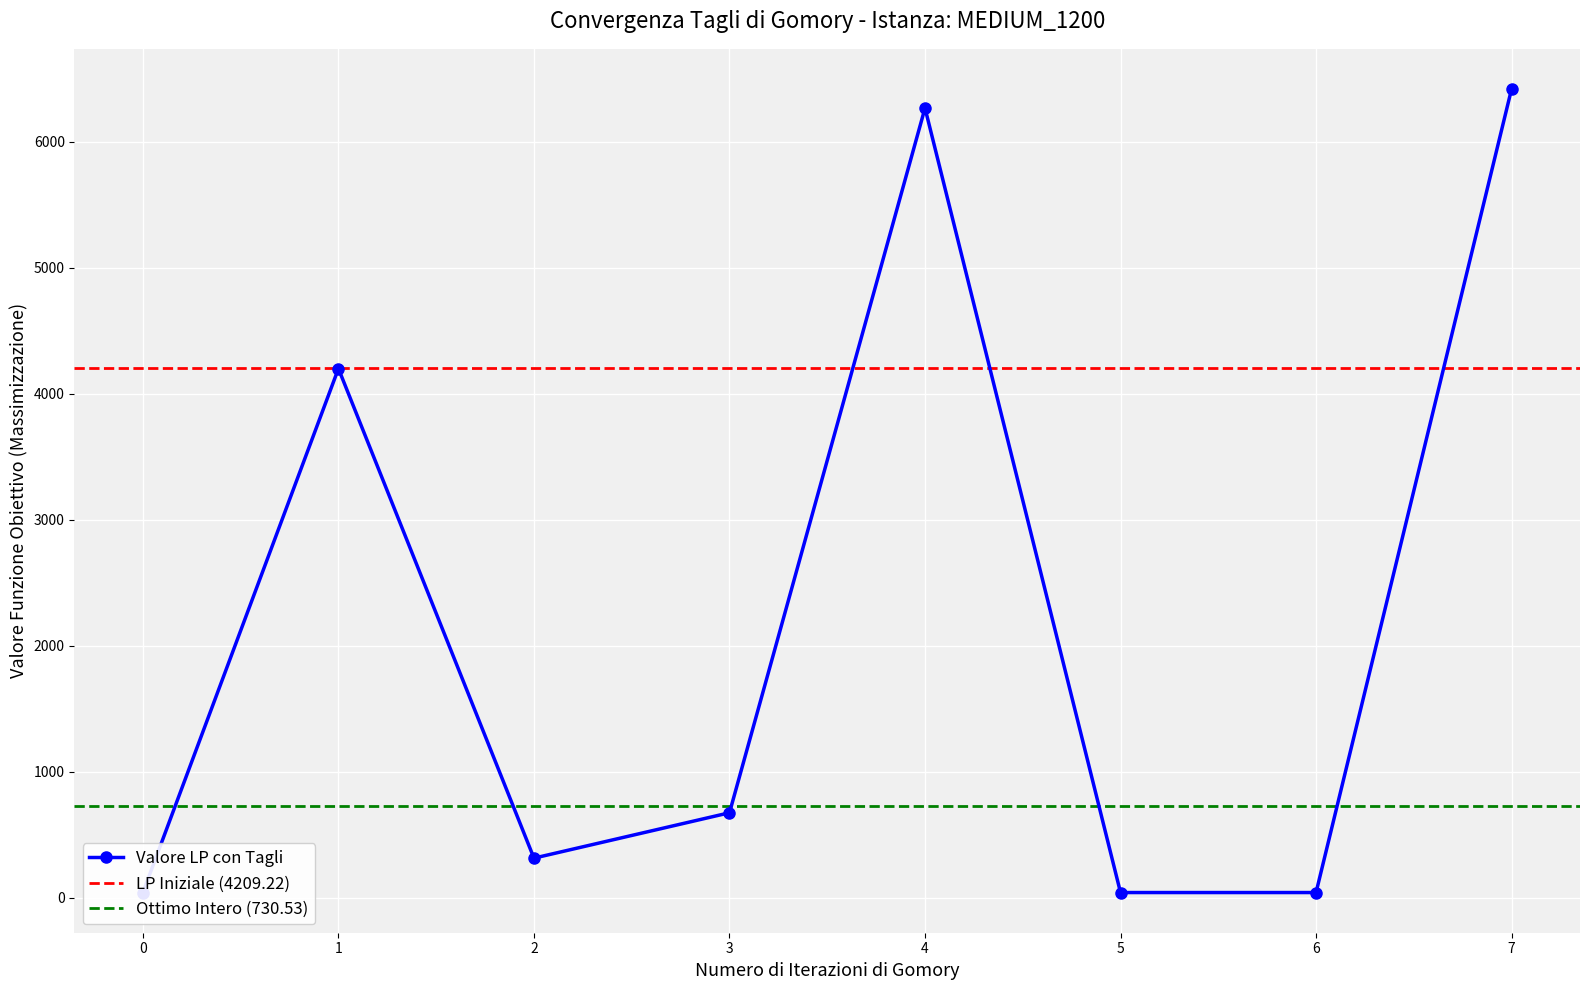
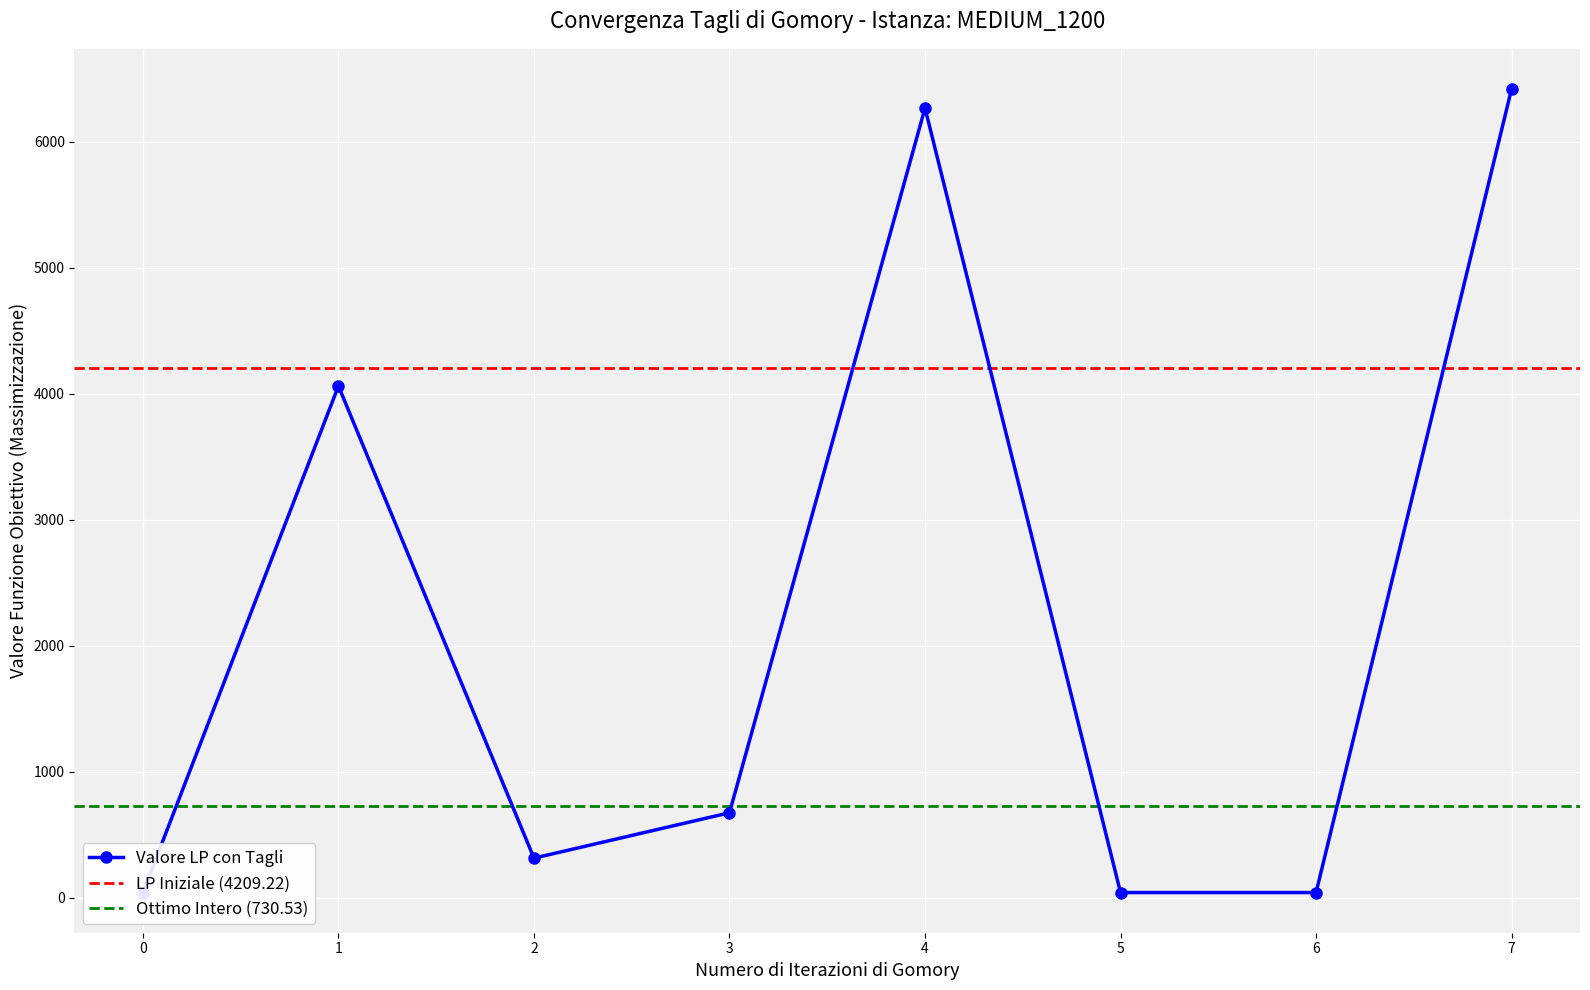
  {
-   "1": 4200,
+   "1": 4060,
    "2": 320,
    "3": 680,
    "4": 6270,
    "5": 40,
    "6": 40,
    "7": 6420
  }
